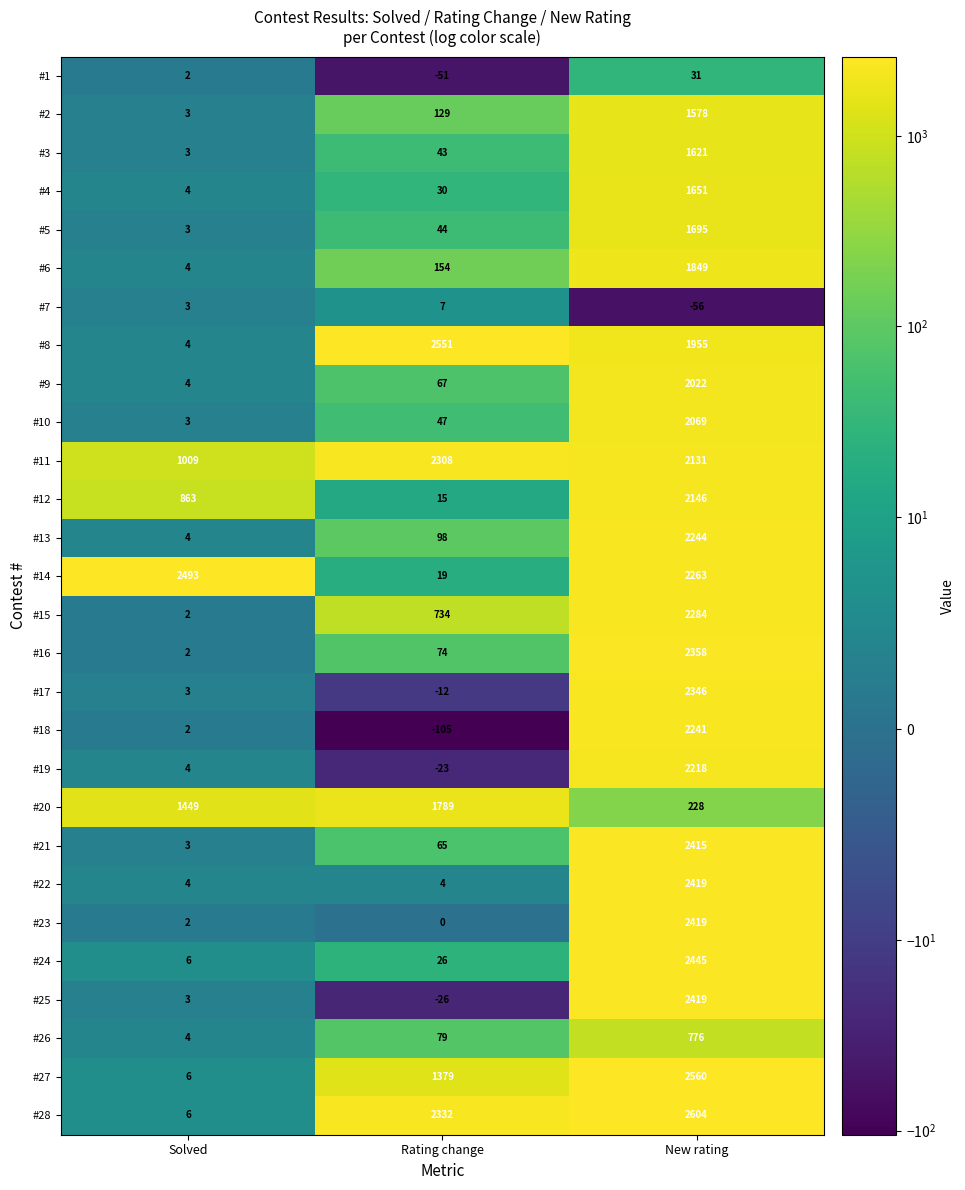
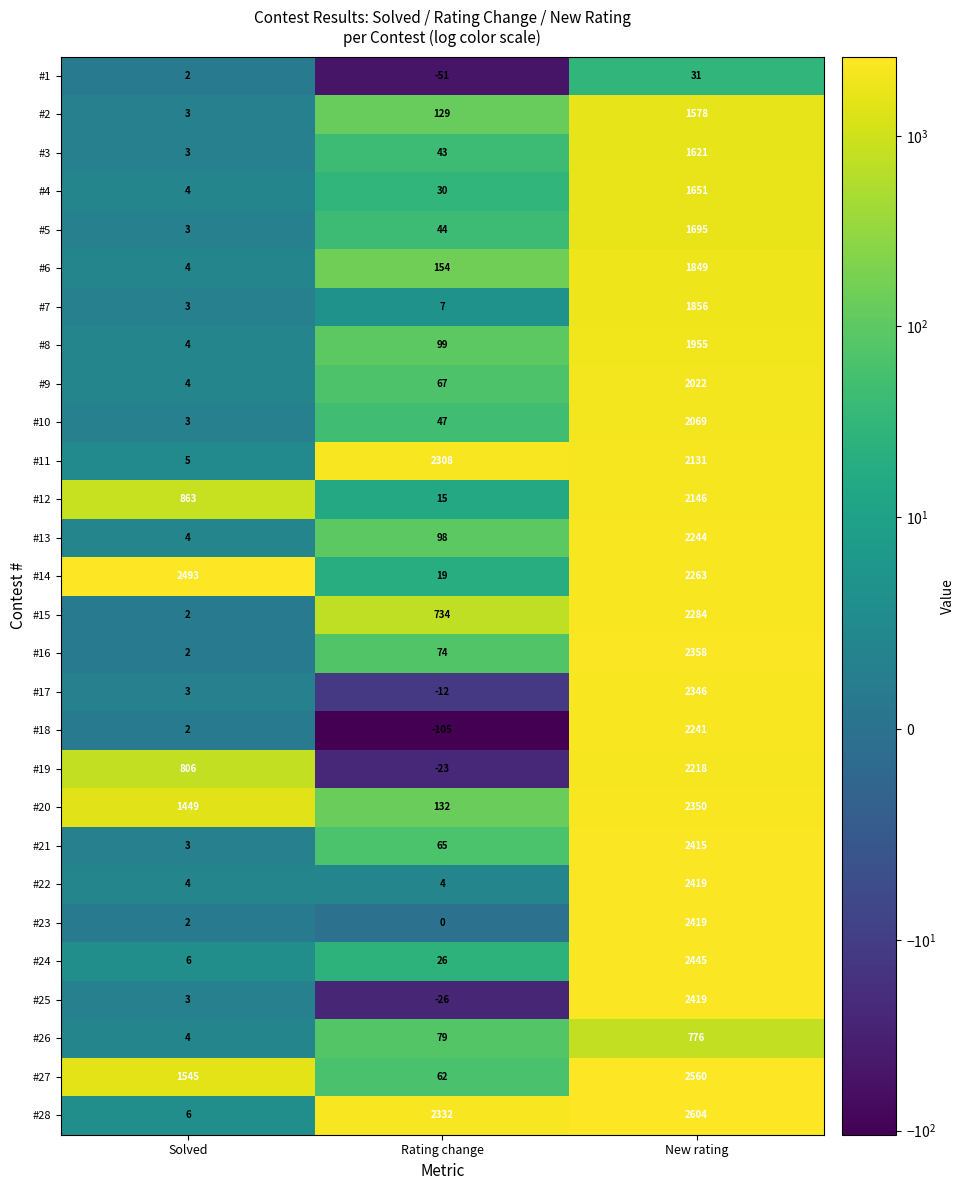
  {
    "#1": {
      "Solved": 2,
      "Rating change": -51,
      "New rating": 31
    },
    "#2": {
      "Solved": 3,
      "Rating change": 129,
      "New rating": 1578
    },
    "#3": {
      "Solved": 3,
      "Rating change": 43,
      "New rating": 1621
    },
    "#4": {
      "Solved": 4,
      "Rating change": 30,
      "New rating": 1651
    },
    "#5": {
      "Solved": 3,
      "Rating change": 44,
      "New rating": 1695
    },
    "#6": {
      "Solved": 4,
      "Rating change": 154,
      "New rating": 1849
    },
    "#7": {
      "Solved": 3,
      "Rating change": 7,
-     "New rating": -56
+     "New rating": 1856
    },
    "#8": {
      "Solved": 4,
-     "Rating change": 2551,
+     "Rating change": 99,
      "New rating": 1955
    },
    "#9": {
      "Solved": 4,
      "Rating change": 67,
      "New rating": 2022
    },
    "#10": {
      "Solved": 3,
      "Rating change": 47,
      "New rating": 2069
    },
    "#11": {
-     "Solved": 1009,
+     "Solved": 5,
      "Rating change": 2308,
      "New rating": 2131
    },
    "#12": {
      "Solved": 863,
      "Rating change": 15,
      "New rating": 2146
    },
    "#13": {
      "Solved": 4,
      "Rating change": 98,
      "New rating": 2244
    },
    "#14": {
      "Solved": 2493,
      "Rating change": 19,
      "New rating": 2263
    },
    "#15": {
      "Solved": 2,
      "Rating change": 734,
      "New rating": 2284
    },
    "#16": {
      "Solved": 2,
      "Rating change": 74,
      "New rating": 2358
    },
    "#17": {
      "Solved": 3,
      "Rating change": -12,
      "New rating": 2346
    },
    "#18": {
      "Solved": 2,
      "Rating change": -105,
      "New rating": 2241
    },
    "#19": {
-     "Solved": 4,
+     "Solved": 806,
      "Rating change": -23,
      "New rating": 2218
    },
    "#20": {
      "Solved": 1449,
-     "Rating change": 1789,
-     "New rating": 228
+     "Rating change": 132,
+     "New rating": 2350
    },
    "#21": {
      "Solved": 3,
      "Rating change": 65,
      "New rating": 2415
    },
    "#22": {
      "Solved": 4,
      "Rating change": 4,
      "New rating": 2419
    },
    "#23": {
      "Solved": 2,
      "Rating change": 0,
      "New rating": 2419
    },
    "#24": {
      "Solved": 6,
      "Rating change": 26,
      "New rating": 2445
    },
    "#25": {
      "Solved": 3,
      "Rating change": -26,
      "New rating": 2419
    },
    "#26": {
      "Solved": 4,
      "Rating change": 79,
      "New rating": 776
    },
    "#27": {
-     "Solved": 6,
-     "Rating change": 1379,
+     "Solved": 1545,
+     "Rating change": 62,
      "New rating": 2560
    },
    "#28": {
      "Solved": 6,
      "Rating change": 2332,
      "New rating": 2604
    }
  }
